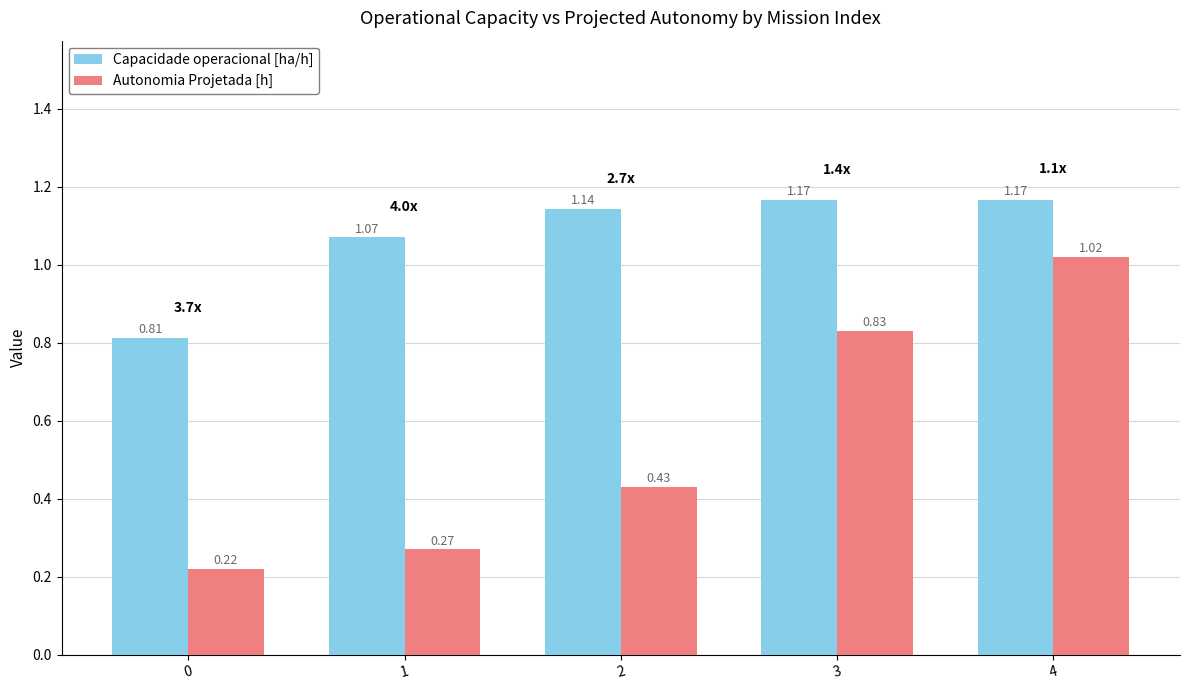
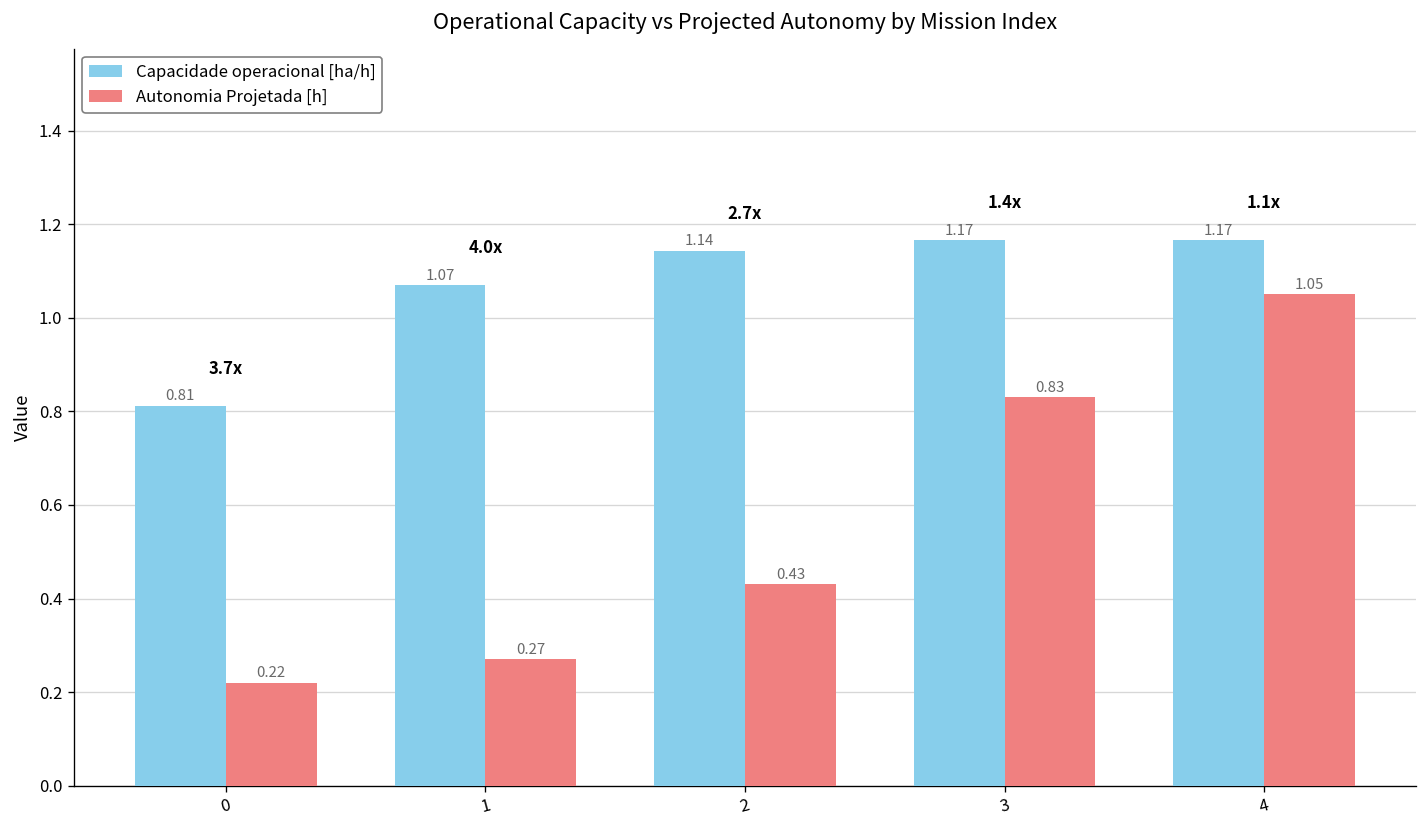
  {
    "Capacidade operacional [ha/h]": {
      "0": 0.81,
      "1": 1.07,
      "2": 1.14,
      "3": 1.17,
      "4": 1.17
    },
    "Autonomia Projetada [h]": {
      "0": 0.22,
      "1": 0.27,
      "2": 0.43,
      "3": 0.83,
-     "4": 1.02
+     "4": 1.05
    }
  }
